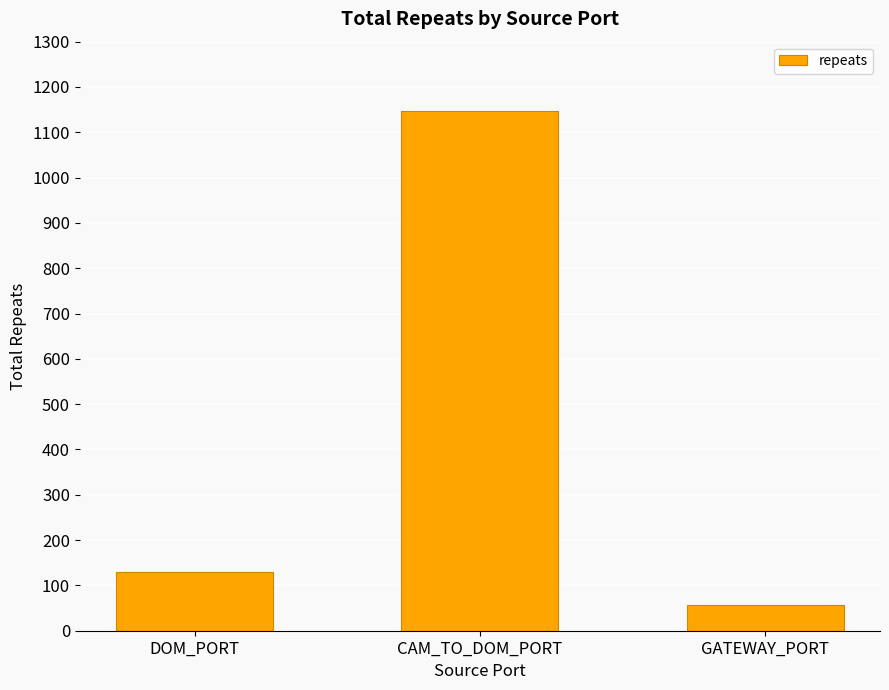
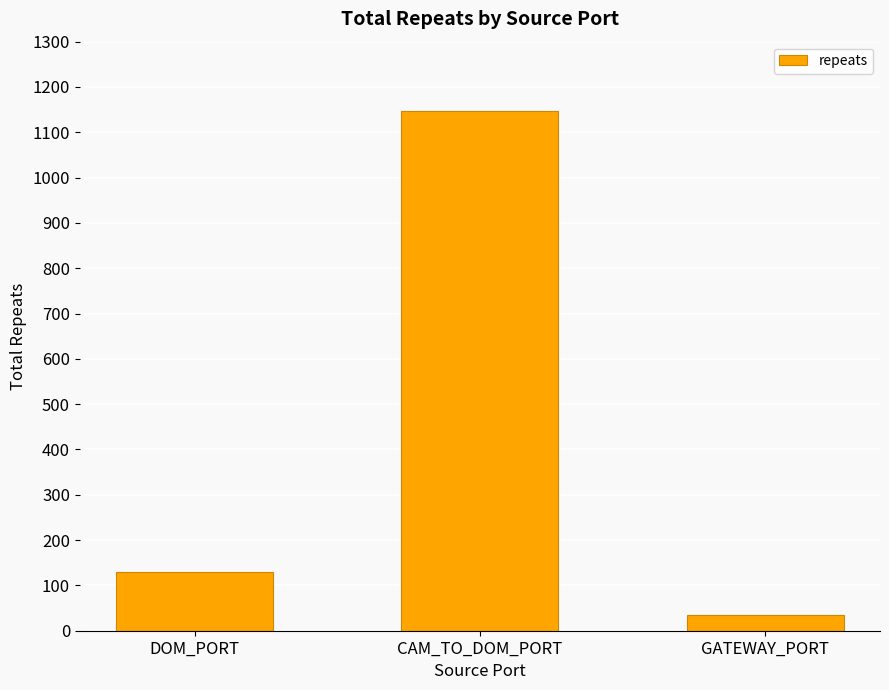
  {
    "DOM_PORT": 130,
    "CAM_TO_DOM_PORT": 1150,
-   "GATEWAY_PORT": 60
+   "GATEWAY_PORT": 40
  }
